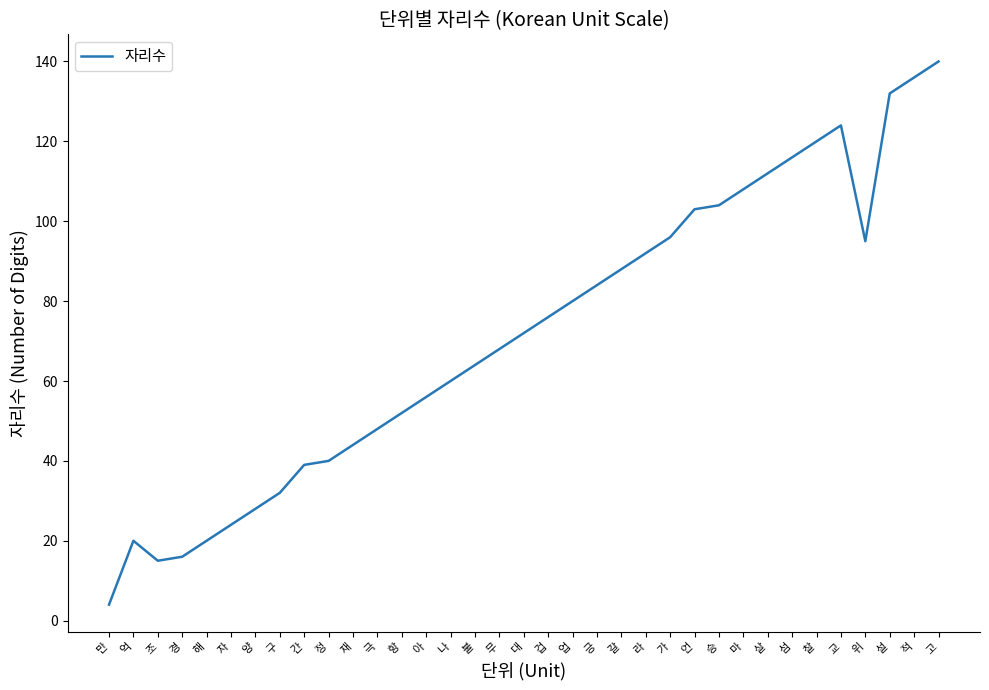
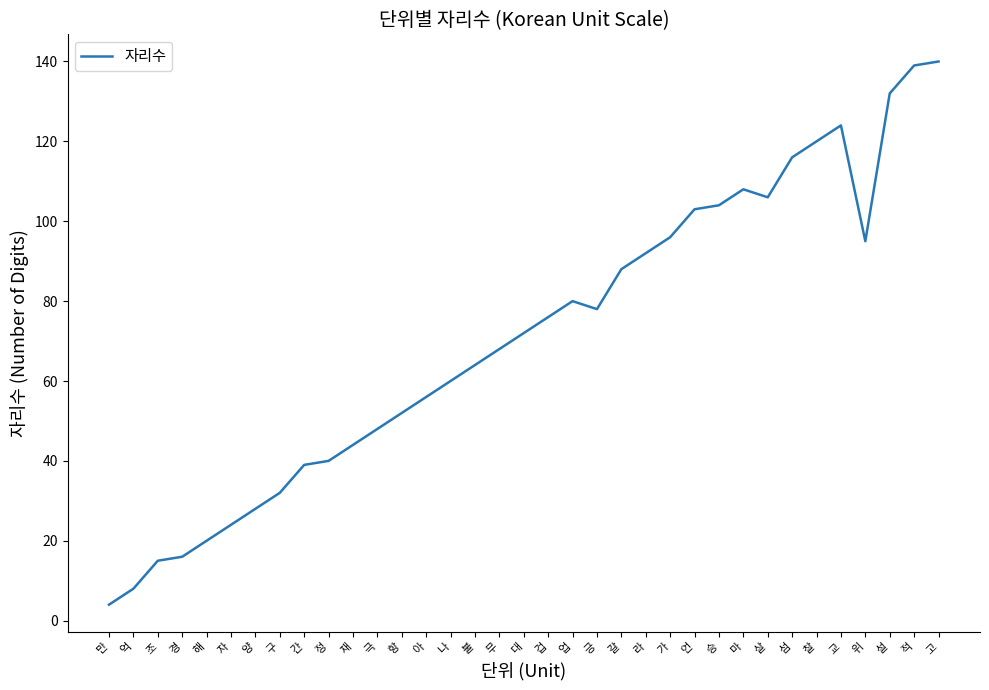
  {
    "만": 4,
-   "억": 20,
+   "억": 8,
    "조": 15,
    "경": 16,
    "해": 20,
    "자": 24,
    "양": 28,
    "구": 32,
    "간": 39,
    "정": 40,
    "재": 44,
    "극": 48,
    "항": 52,
    "아": 56,
    "나": 60,
    "불": 64,
    "무": 68,
    "대": 72,
    "겁": 76,
    "업": 80,
-   "긍": 84,
+   "긍": 78,
    "갈": 88,
    "라": 92,
    "가": 96,
    "언": 103,
    "승": 104,
    "마": 108,
-   "살": 112,
+   "살": 106,
    "섬": 116,
    "찰": 120,
    "교": 124,
    "위": 95,
    "설": 132,
-   "적": 136,
+   "적": 139,
    "고": 140
  }
